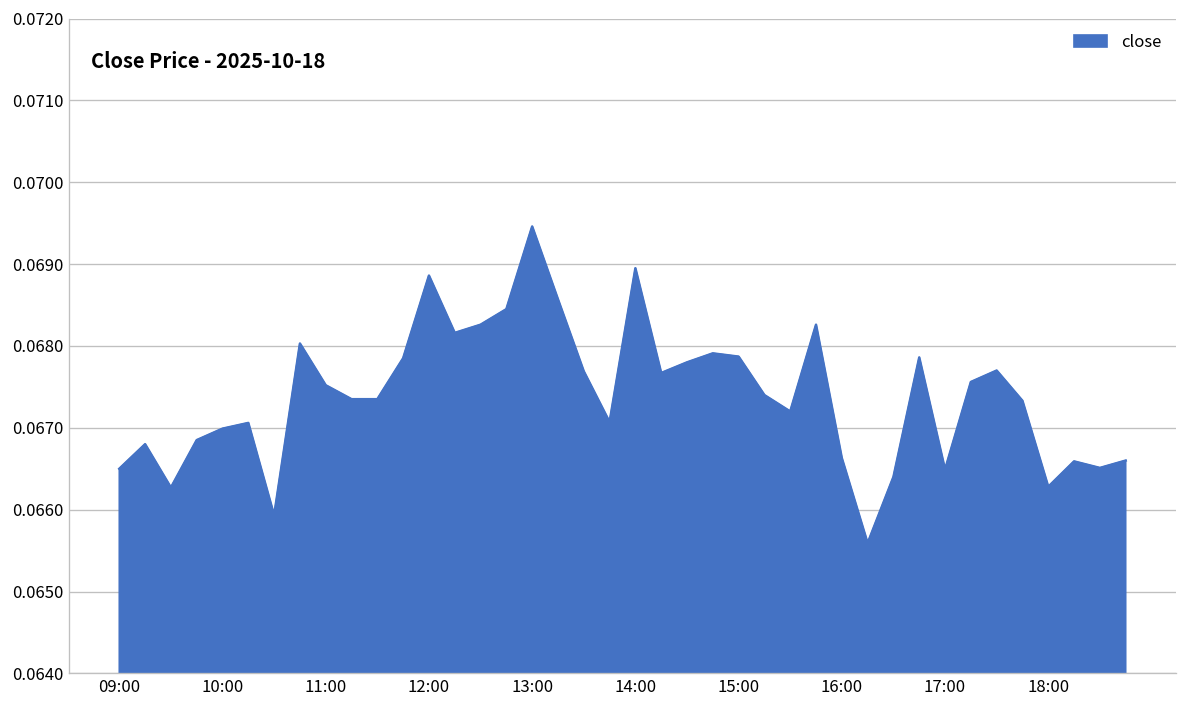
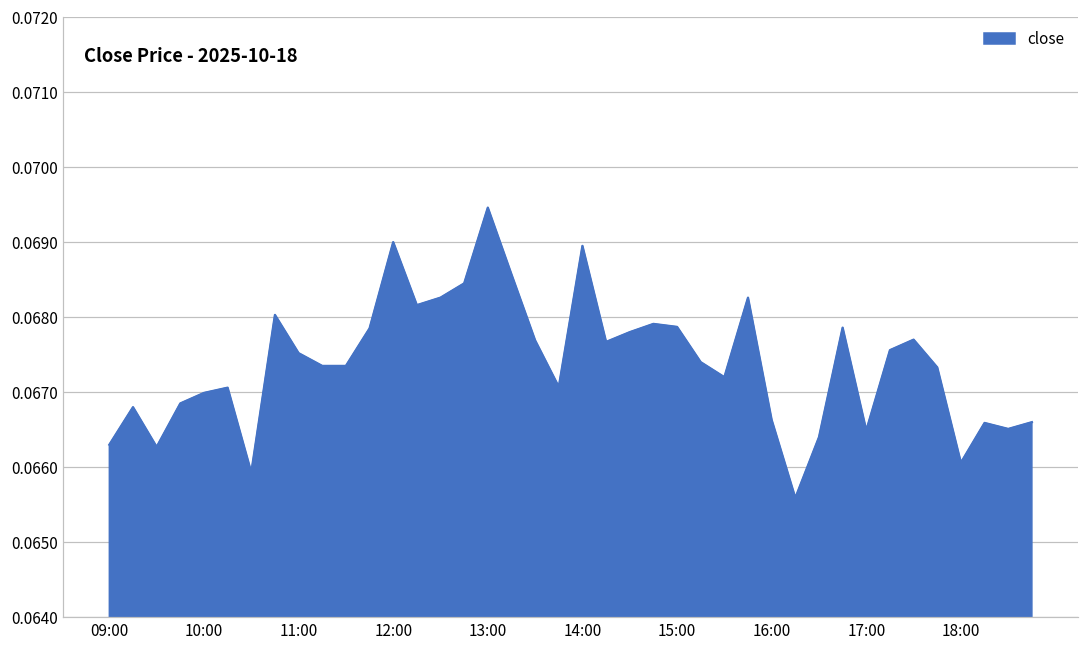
  {
-   "09:00": 0.0665,
+   "09:00": 0.0663,
    "10:00": 0.0670,
    "11:00": 0.0675,
-   "12:00": 0.0689,
+   "12:00": 0.0690,
    "13:00": 0.0695,
    "14:00": 0.0690,
    "15:00": 0.0679,
    "16:00": 0.0666,
    "17:00": 0.0665,
-   "18:00": 0.0663
+   "18:00": 0.0661
  }
